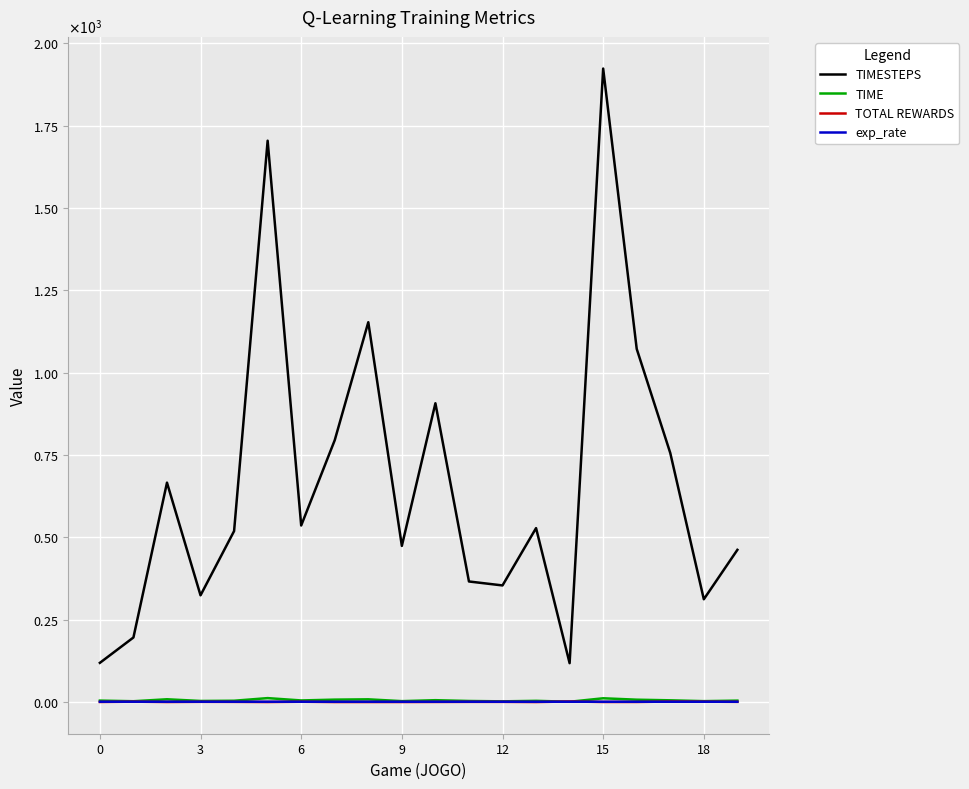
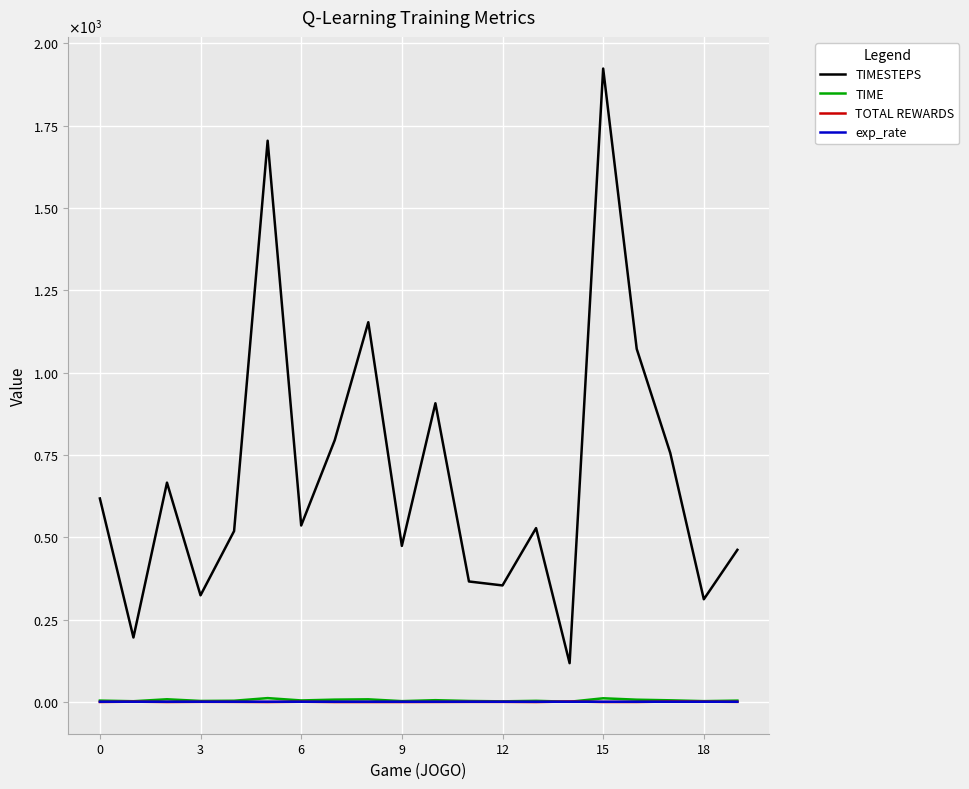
  {
    "TIMESTEPS": {
-     "0": 120,
+     "0": 620,
      "3": 320,
      "6": 540,
      "9": 470,
      "12": 350,
      "15": 1920,
      "18": 310
    },
    "TIME": {
      "15": 10
    }
  }
